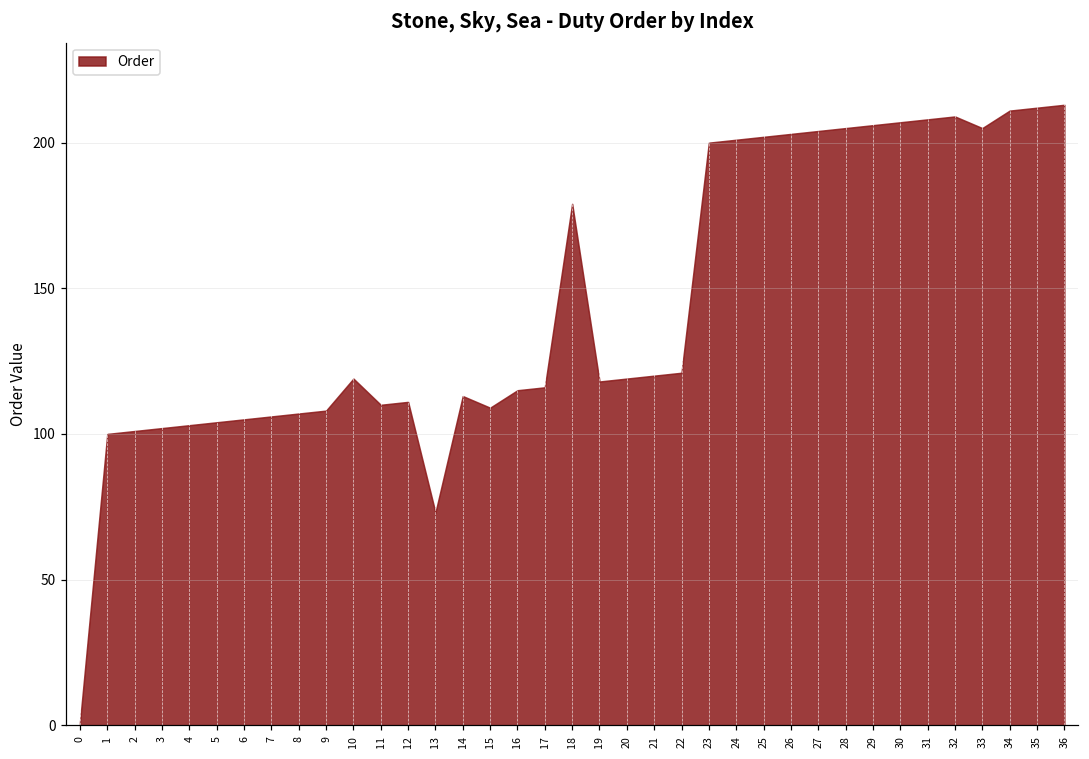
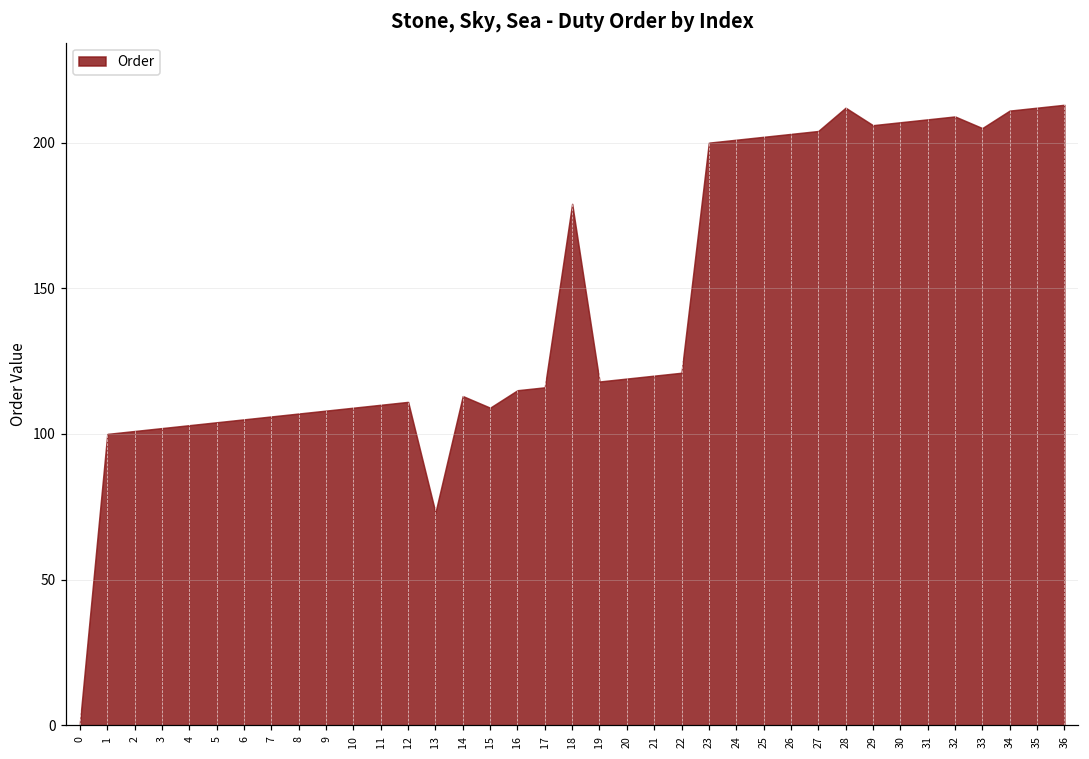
  {
    "0": 1,
    "1": 100,
    "2": 101,
    "3": 102,
    "4": 103,
    "5": 104,
    "6": 105,
    "7": 106,
    "8": 107,
    "9": 108,
-   "10": 119,
+   "10": 109,
    "11": 110,
    "12": 111,
    "13": 73,
    "14": 113,
    "15": 109,
    "16": 115,
    "17": 116,
    "18": 179,
    "19": 118,
    "20": 119,
    "21": 120,
    "22": 121,
    "23": 200,
    "24": 201,
    "25": 202,
    "26": 203,
    "27": 204,
-   "28": 205,
+   "28": 212,
    "29": 206,
    "30": 207,
    "31": 208,
    "32": 209,
    "33": 205,
    "34": 211,
    "35": 212,
    "36": 213
  }
